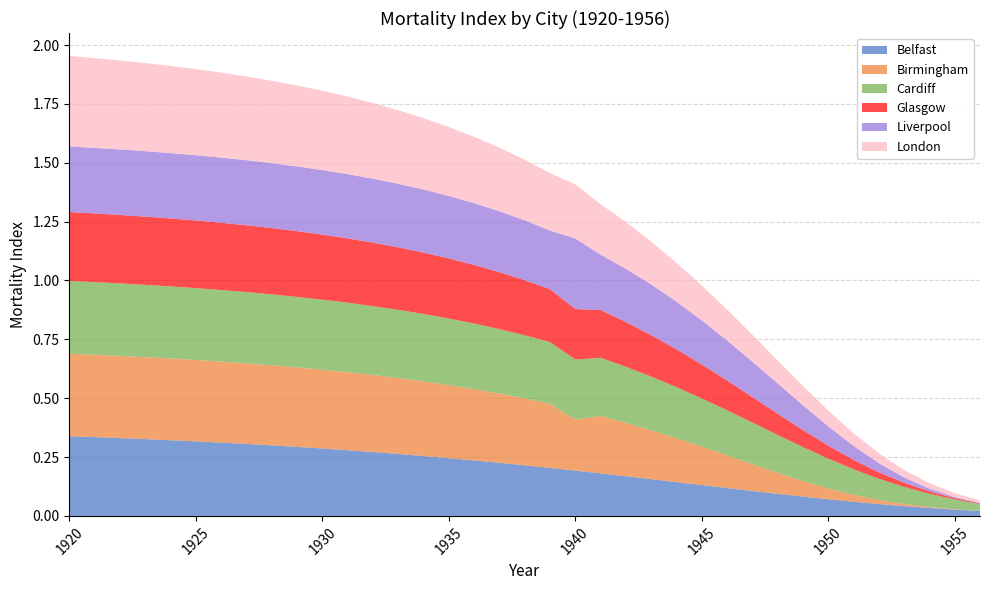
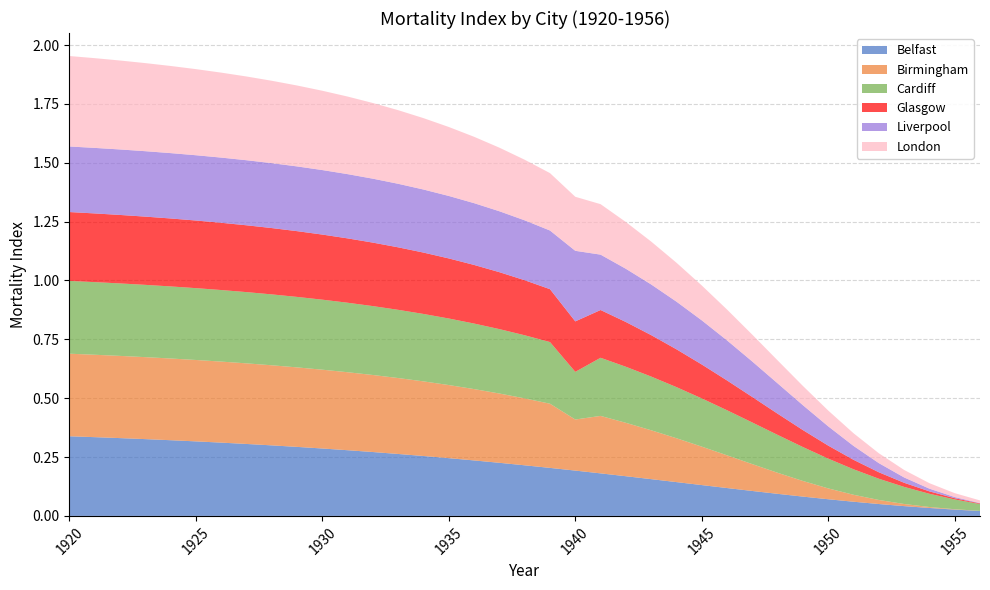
  {
    "Belfast": {
      "1920": 0.34,
      "1925": 0.32,
      "1930": 0.29,
      "1935": 0.25,
      "1940": 0.19,
      "1945": 0.13,
      "1950": 0.07
    },
    "Birmingham": {
      "1920": 0.35,
      "1925": 0.35,
      "1930": 0.33,
      "1935": 0.31,
      "1940": 0.22,
      "1945": 0.16,
      "1950": 0.05
    },
    "Cardiff": {
      "1920": 0.31,
      "1925": 0.31,
      "1930": 0.30,
      "1935": 0.28,
-     "1940": 0.25,
+     "1940": 0.20,
      "1945": 0.20,
      "1950": 0.13
    },
    "Glasgow": {
      "1920": 0.29,
      "1925": 0.29,
      "1930": 0.28,
      "1935": 0.26,
      "1940": 0.21,
      "1945": 0.14,
      "1950": 0.06
    },
    "Liverpool": {
      "1920": 0.28,
      "1925": 0.28,
      "1930": 0.27,
      "1935": 0.27,
      "1940": 0.30,
      "1945": 0.19,
      "1950": 0.08
    },
    "London": {
      "1920": 0.38,
      "1925": 0.37,
      "1930": 0.34,
      "1935": 0.29,
      "1940": 0.23,
      "1945": 0.15,
      "1950": 0.07,
      "1955": 0.02
    }
  }
